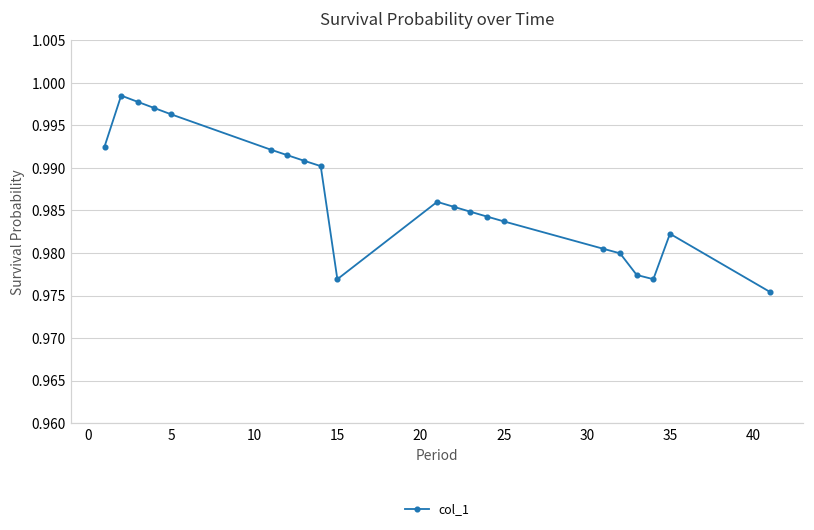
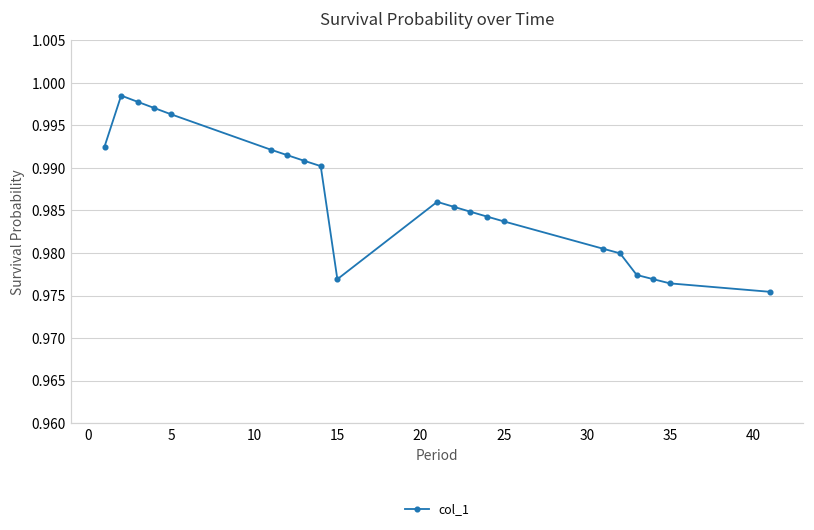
  {
    "5": 0.996,
    "15": 0.977,
    "25": 0.984,
-   "35": 0.982
+   "35": 0.976
  }
